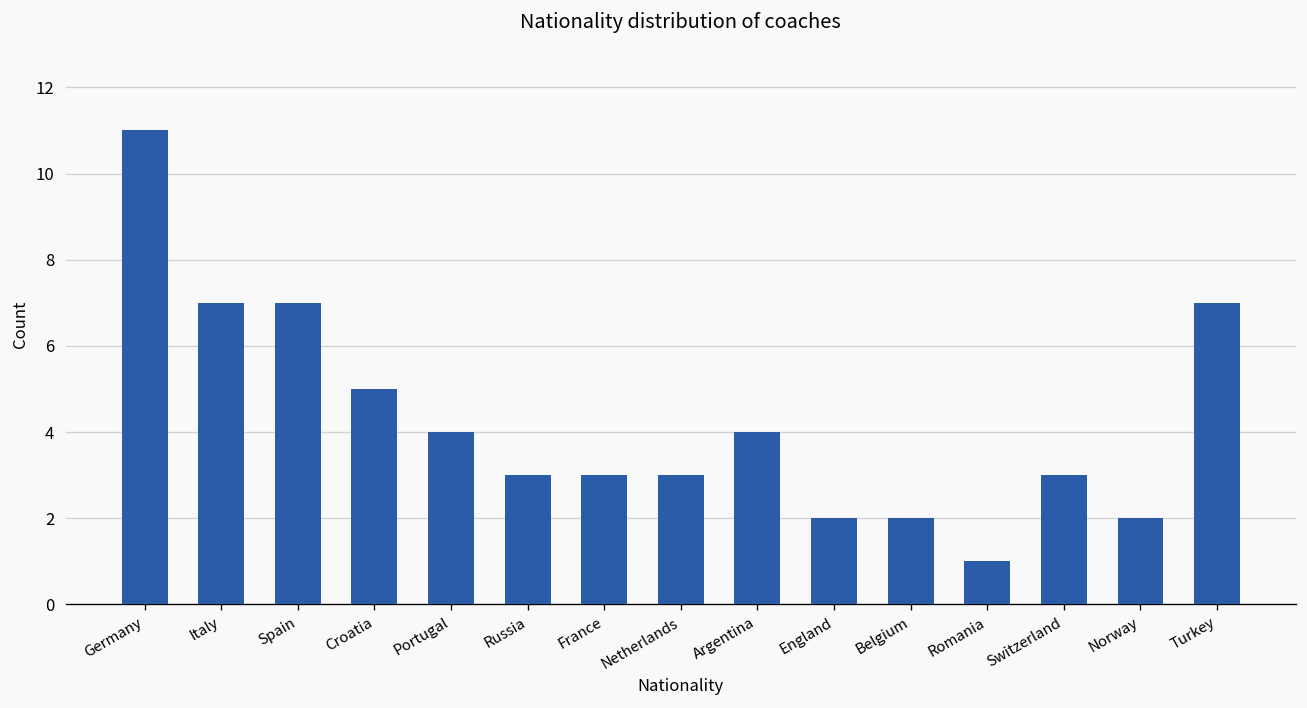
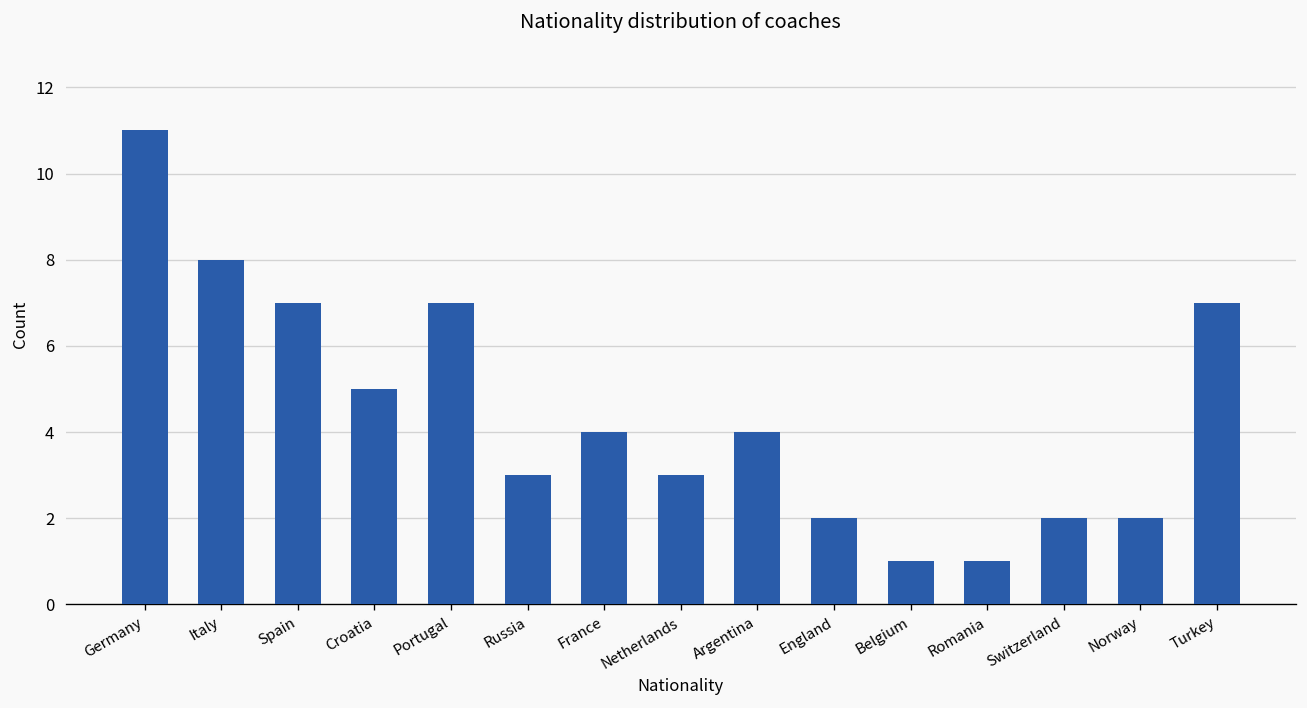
  {
    "Germany": 11,
-   "Italy": 7,
+   "Italy": 8,
    "Spain": 7,
    "Croatia": 5,
-   "Portugal": 4,
+   "Portugal": 7,
    "Russia": 3,
-   "France": 3,
+   "France": 4,
    "Netherlands": 3,
    "Argentina": 4,
    "England": 2,
-   "Belgium": 2,
+   "Belgium": 1,
    "Romania": 1,
-   "Switzerland": 3,
+   "Switzerland": 2,
    "Norway": 2,
    "Turkey": 7
  }
